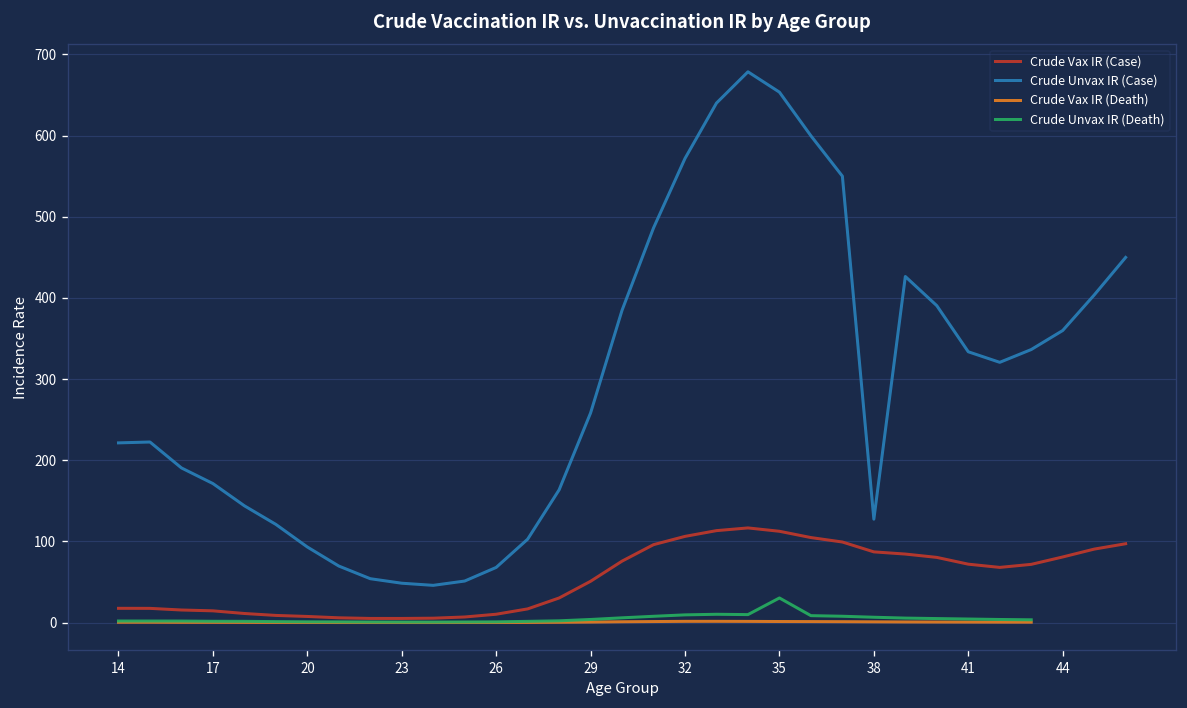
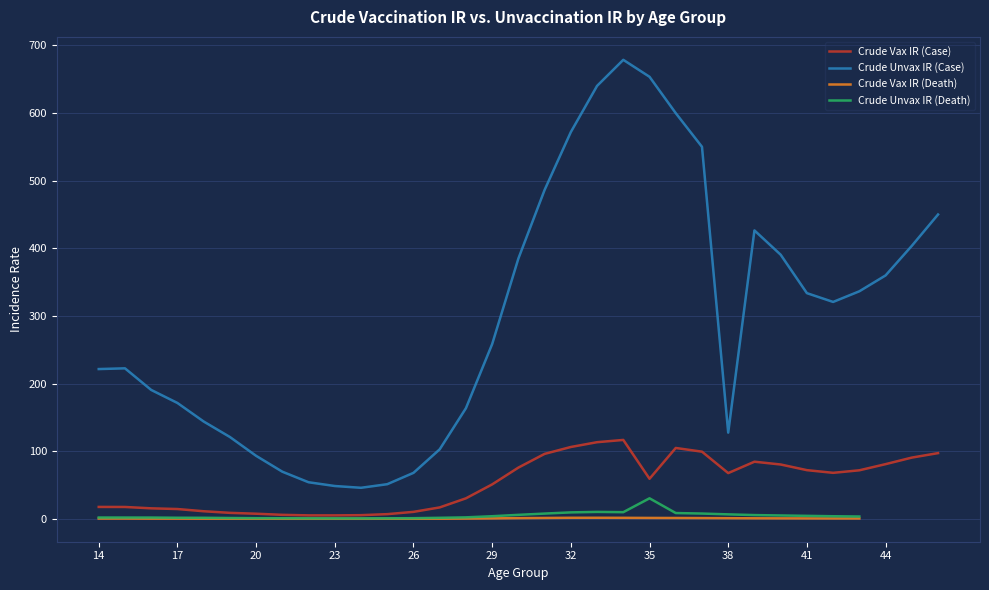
  {
    "Crude Vax IR (Case)": {
-     "35": 110,
-     "38": 90,
+     "35": 60,
+     "38": 70,
      "41": 70,
      "44": 80
    },
    "Crude Unvax IR (Case)": {
      "35": 650,
      "38": 130,
      "41": 330,
      "44": 360
    },
    "Crude Vax IR (Death)": {
      "32": 0,
      "35": 0,
      "38": 0
    },
    "Crude Unvax IR (Death)": {
      "32": 10,
      "35": 30,
      "38": 10
    }
  }
